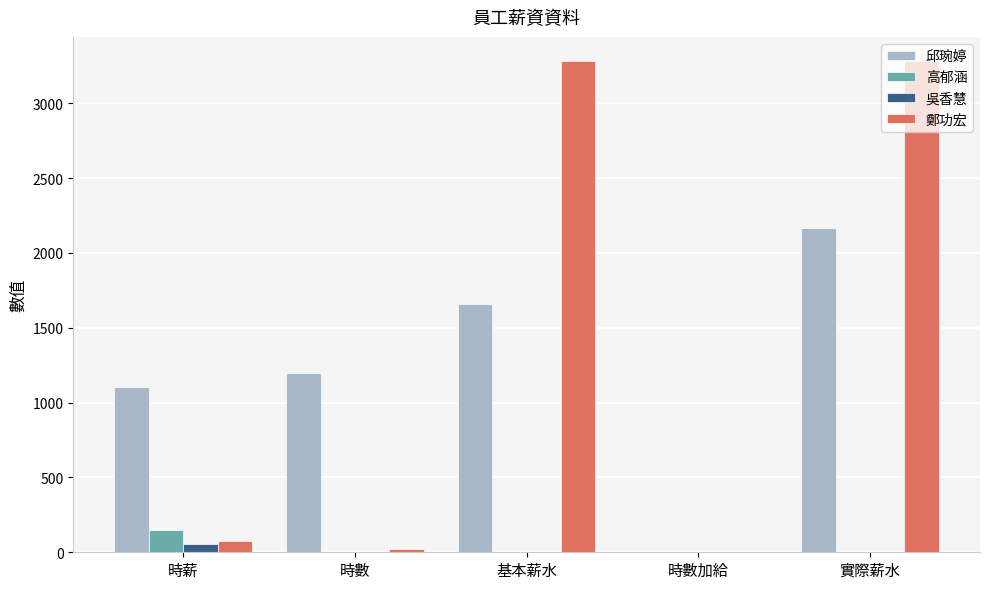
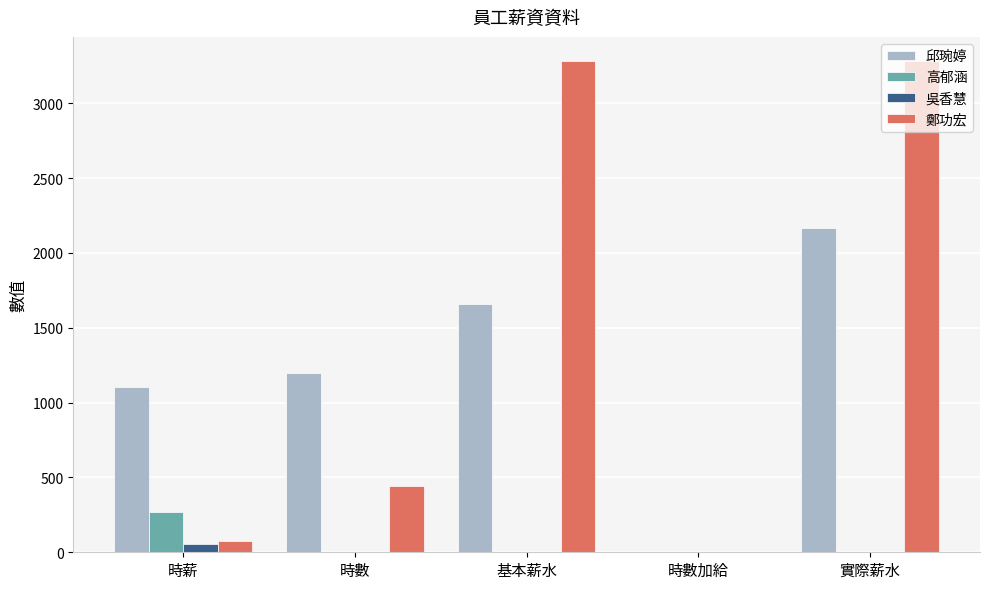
  {
    "邱琬婷": {
      "時薪": 1110,
      "時數": 1200,
      "基本薪水": 1660,
      "時數加給": 0,
      "實際薪水": 2170
    },
    "高郁涵": {
-     "時薪": 150,
+     "時薪": 270,
      "時數": 0,
      "基本薪水": 0,
      "時數加給": 0,
      "實際薪水": 0
    },
    "吳香慧": {
      "時薪": 60,
      "時數": 0,
      "基本薪水": 0,
      "時數加給": 0,
      "實際薪水": 0
    },
    "鄭功宏": {
      "時薪": 80,
-     "時數": 20,
+     "時數": 440,
      "基本薪水": 3280,
      "時數加給": 0
    }
  }
